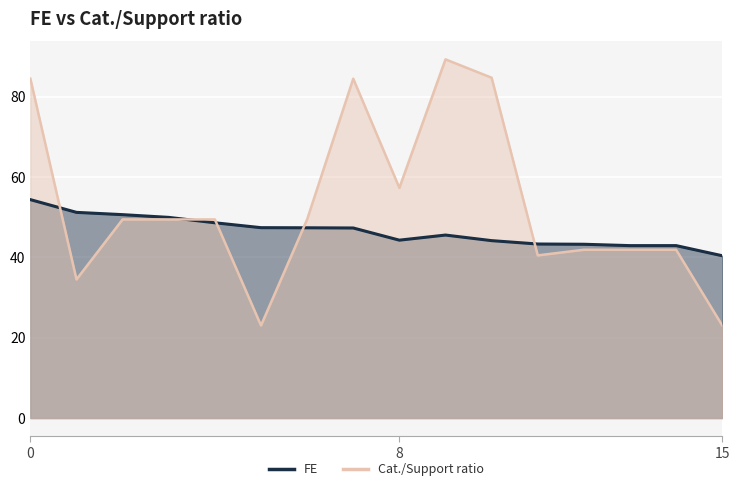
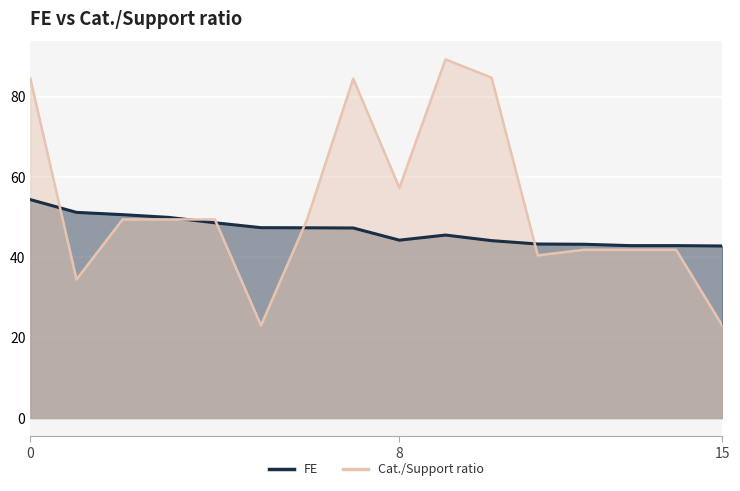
  {
    "FE": {
      "0": 54,
      "8": 44,
-     "15": 40
+     "15": 43
    },
    "Cat./Support ratio": {
      "0": 84,
      "8": 57,
      "15": 23
    }
  }
